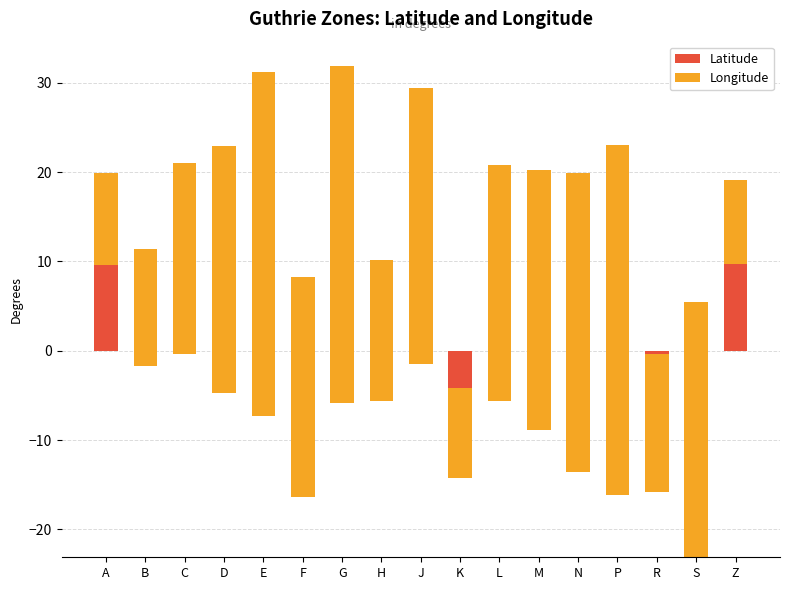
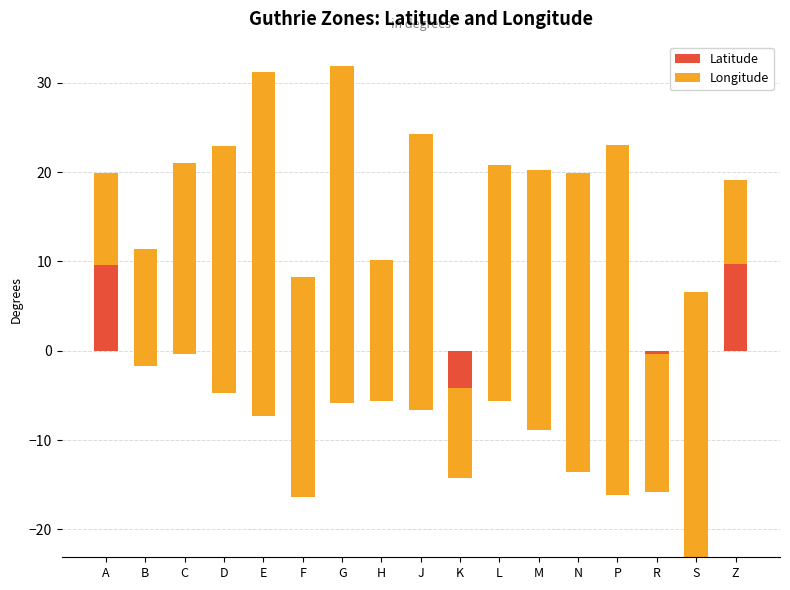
  {
    "Latitude": {
      "A": 10,
      "B": -2,
      "C": 0,
      "D": -5,
      "E": -7,
      "F": -16,
      "G": -6,
      "H": -6,
-     "J": -1,
+     "J": -7,
      "K": -14,
      "L": -6,
      "M": -9,
      "N": -14,
      "P": -16,
      "R": -16,
      "S": -23,
      "Z": 10
    },
    "Longitude": {
      "A": 10,
      "B": 13,
      "C": 21,
      "D": 28,
      "E": 38,
      "F": 25,
      "G": 38,
      "H": 16,
      "J": 31,
      "L": 26,
      "M": 29,
      "N": 34,
      "P": 39,
-     "S": 29,
+     "S": 30,
      "Z": 9
    }
  }
